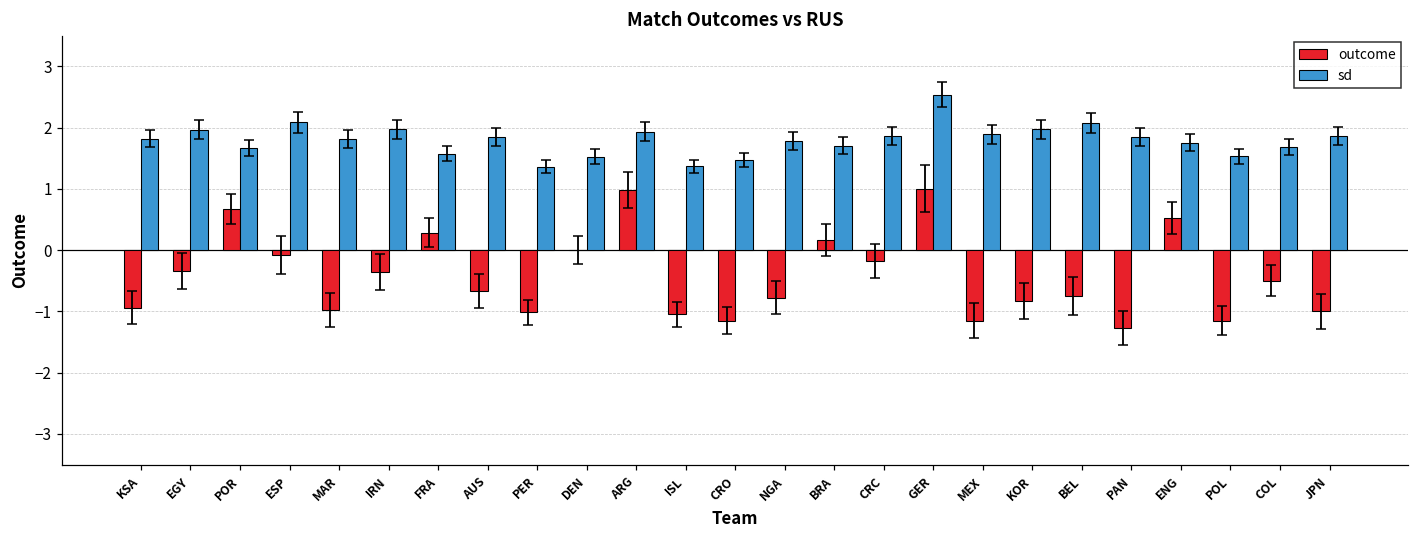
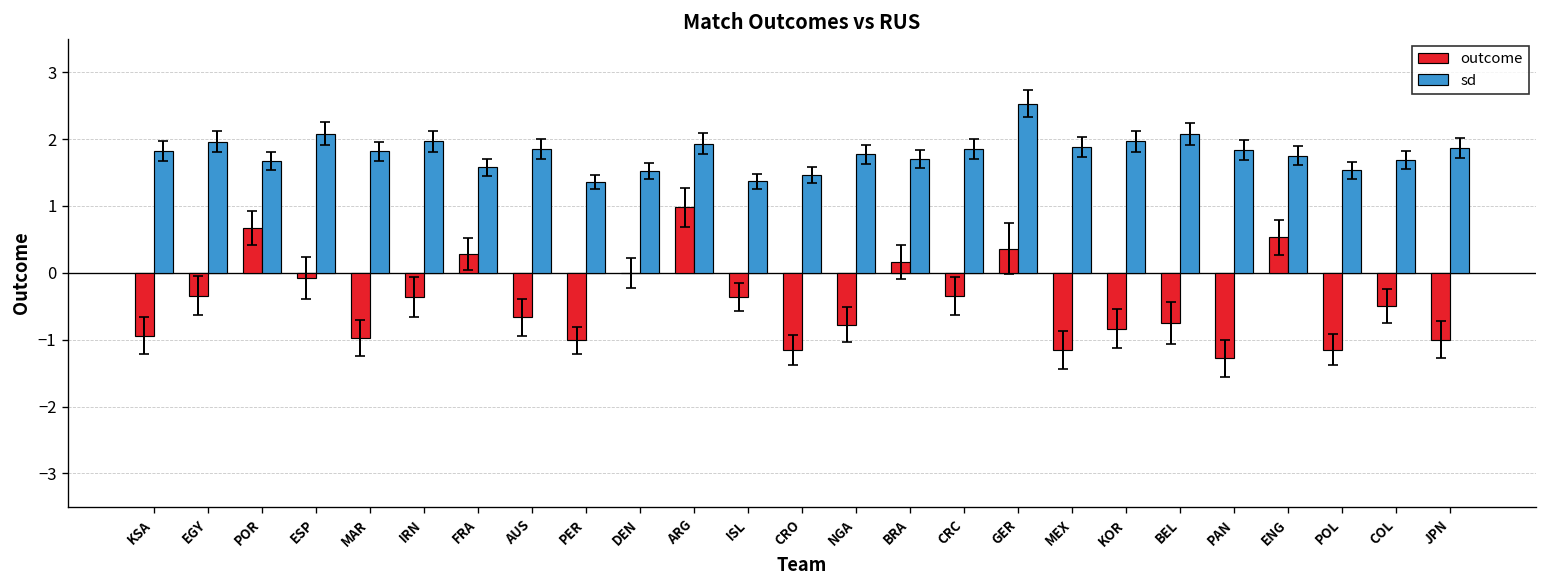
  {
    "outcome": {
      "KSA": -0.9,
      "EGY": -0.3,
      "POR": 0.7,
      "ESP": -0.1,
      "MAR": -1.0,
      "IRN": -0.4,
      "FRA": 0.3,
      "AUS": -0.7,
      "PER": -1.0,
      "ARG": 1.0,
-     "ISL": -1.0,
+     "ISL": -0.4,
      "CRO": -1.2,
      "NGA": -0.8,
      "BRA": 0.2,
-     "CRC": -0.2,
-     "GER": 1.0,
+     "CRC": -0.3,
+     "GER": 0.4,
      "MEX": -1.2,
      "KOR": -0.8,
      "BEL": -0.8,
      "PAN": -1.3,
      "ENG": 0.5,
      "POL": -1.1,
      "COL": -0.5,
      "JPN": -1.0
    }
  }
